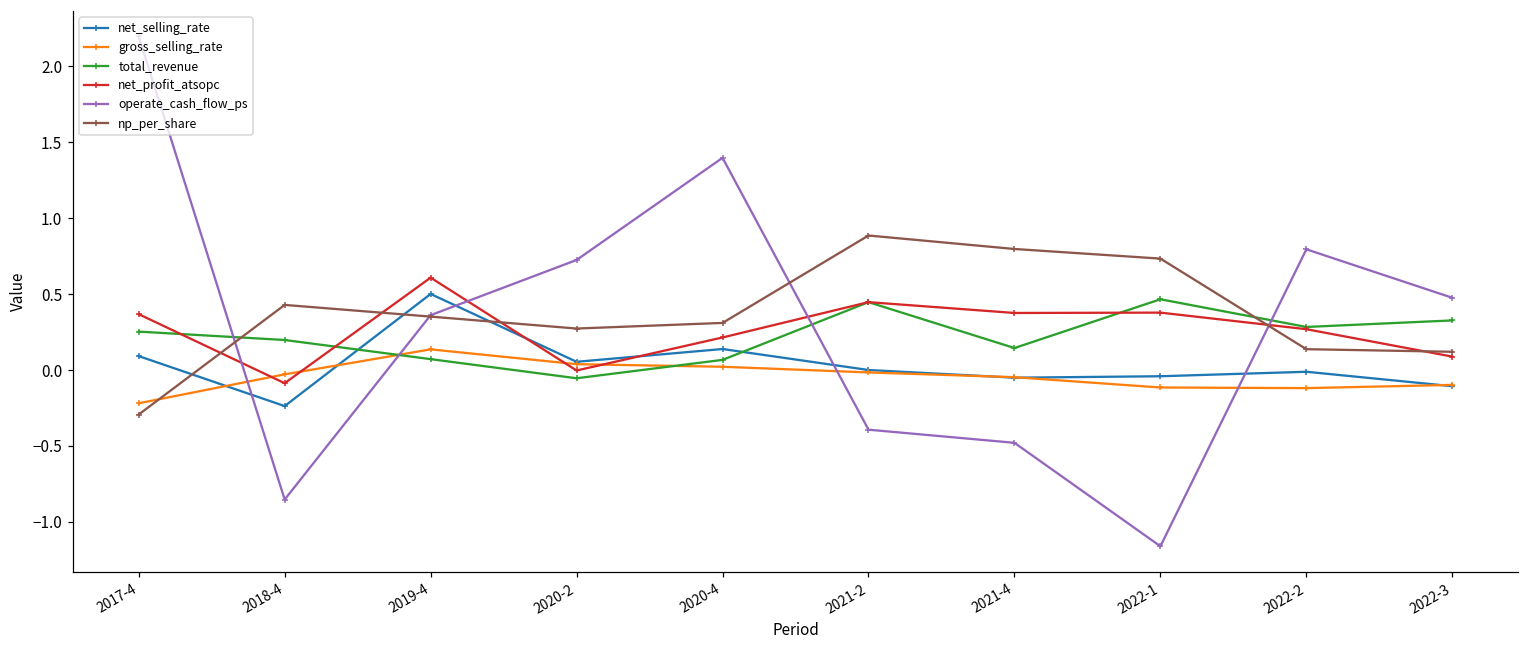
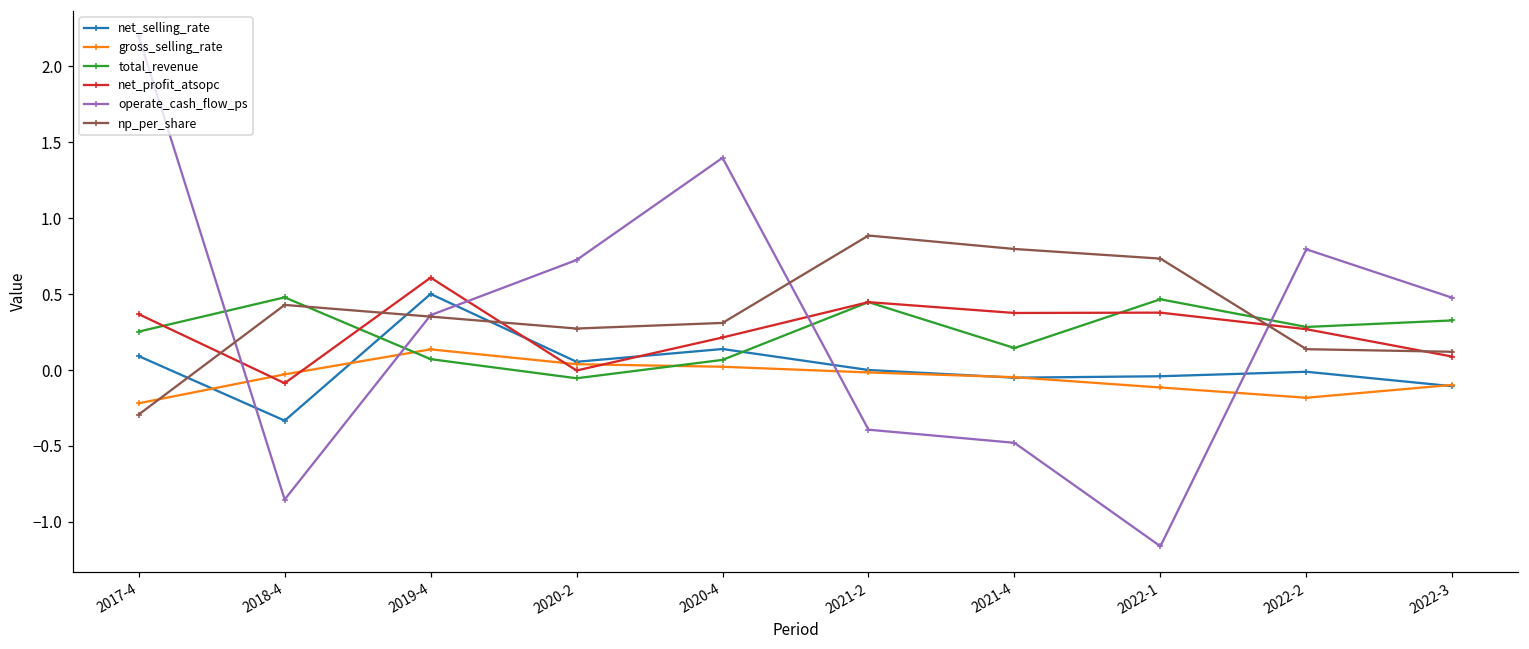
  {
    "net_selling_rate": {
      "2017-4": 0.09,
-     "2018-4": -0.24,
+     "2018-4": -0.33,
      "2019-4": 0.50,
      "2020-4": 0.14,
      "2022-1": -0.04,
      "2022-2": -0.01
    },
    "gross_selling_rate": {
      "2017-4": -0.22,
      "2018-4": -0.03,
      "2019-4": 0.14,
      "2020-4": 0.02,
      "2022-1": -0.12,
-     "2022-2": -0.12
+     "2022-2": -0.18
    },
    "total_revenue": {
      "2017-4": 0.25,
-     "2018-4": 0.20,
+     "2018-4": 0.48,
      "2019-4": 0.07,
      "2020-2": -0.05,
      "2020-4": 0.07,
      "2021-4": 0.14,
      "2022-1": 0.47,
      "2022-3": 0.33
    },
    "net_profit_atsopc": {
      "2017-4": 0.37,
      "2018-4": -0.09,
      "2019-4": 0.61,
      "2020-2": 0.00,
      "2020-4": 0.21,
      "2021-4": 0.38,
      "2022-1": 0.38,
      "2022-3": 0.09
    },
    "operate_cash_flow_ps": {
      "2018-4": -0.85,
      "2020-2": 0.72,
      "2020-4": 1.40,
      "2021-2": -0.39,
      "2021-4": -0.48,
      "2022-1": -1.16,
      "2022-2": 0.80,
      "2022-3": 0.48
    },
    "np_per_share": {
      "2017-4": -0.29,
      "2018-4": 0.43,
      "2020-2": 0.27,
      "2020-4": 0.31,
      "2021-2": 0.89,
      "2021-4": 0.80,
      "2022-1": 0.73,
      "2022-2": 0.14,
      "2022-3": 0.12
    }
  }
